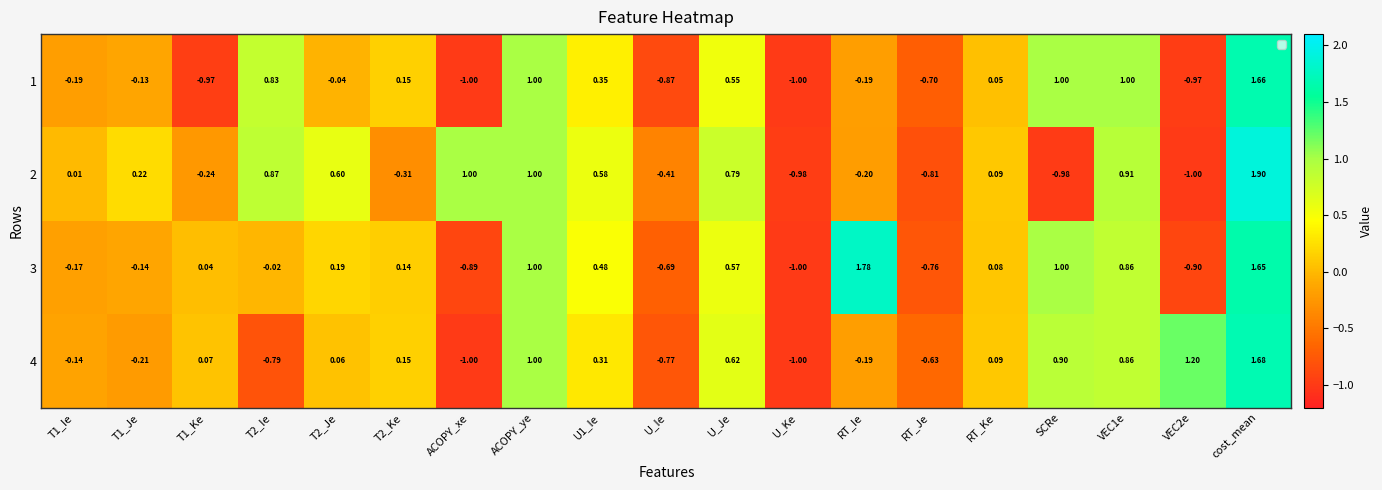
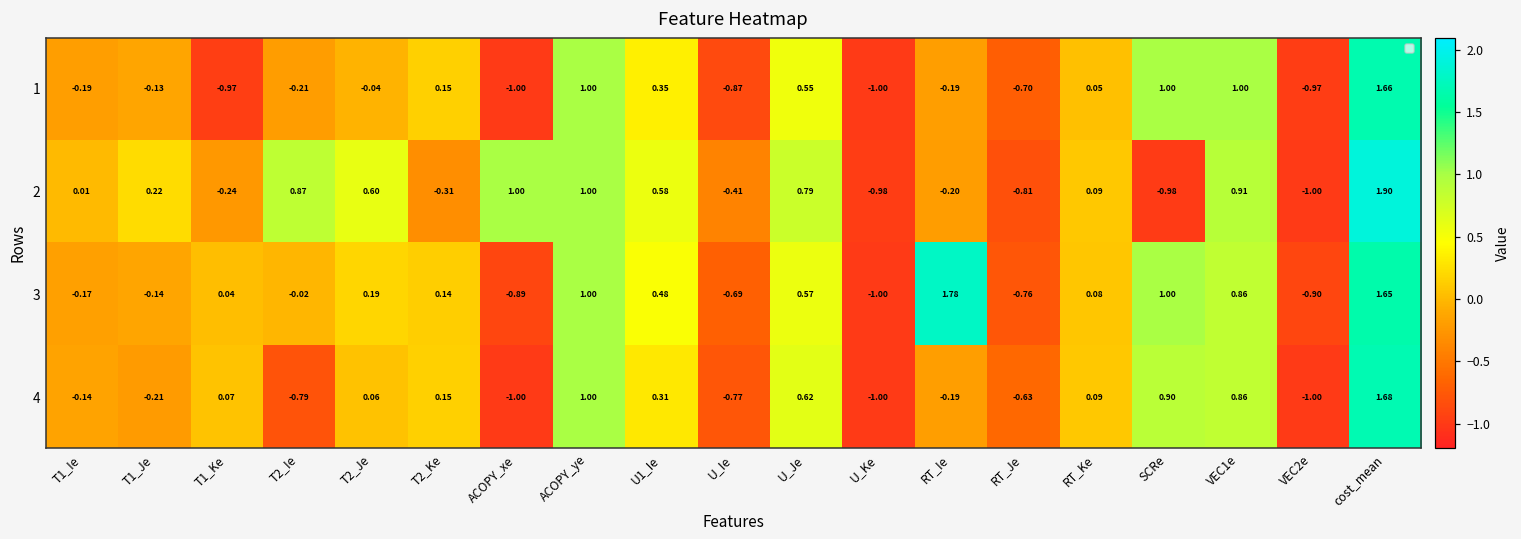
  {
    "1": {
      "T1_Ie": -0.19,
      "T1_Je": -0.13,
      "T1_Ke": -0.97,
-     "T2_Ie": 0.83,
+     "T2_Ie": -0.21,
      "T2_Je": -0.04,
      "T2_Ke": 0.15,
      "ACOPY_xe": -1.00,
      "ACOPY_ye": 1.00,
      "U1_Ie": 0.35,
      "U_Ie": -0.87,
      "U_Je": 0.55,
      "U_Ke": -1.00,
      "RT_Ie": -0.19,
      "RT_Je": -0.70,
      "RT_Ke": 0.05,
      "SCRe": 1.00,
      "VEC1e": 1.00,
      "VEC2e": -0.97,
      "cost_mean": 1.66
    },
    "2": {
      "T1_Ie": 0.01,
      "T1_Je": 0.22,
      "T1_Ke": -0.24,
      "T2_Ie": 0.87,
      "T2_Je": 0.60,
      "T2_Ke": -0.31,
      "ACOPY_xe": 1.00,
      "ACOPY_ye": 1.00,
      "U1_Ie": 0.58,
      "U_Ie": -0.41,
      "U_Je": 0.79,
      "U_Ke": -0.98,
      "RT_Ie": -0.20,
      "RT_Je": -0.81,
      "RT_Ke": 0.09,
      "SCRe": -0.98,
      "VEC1e": 0.91,
      "VEC2e": -1.00,
      "cost_mean": 1.90
    },
    "3": {
      "T1_Ie": -0.17,
      "T1_Je": -0.14,
      "T1_Ke": 0.04,
      "T2_Ie": -0.02,
      "T2_Je": 0.19,
      "T2_Ke": 0.14,
      "ACOPY_xe": -0.89,
      "ACOPY_ye": 1.00,
      "U1_Ie": 0.48,
      "U_Ie": -0.69,
      "U_Je": 0.57,
      "U_Ke": -1.00,
      "RT_Ie": 1.78,
      "RT_Je": -0.76,
      "RT_Ke": 0.08,
      "SCRe": 1.00,
      "VEC1e": 0.86,
      "VEC2e": -0.90,
      "cost_mean": 1.65
    },
    "4": {
      "T1_Ie": -0.14,
      "T1_Je": -0.21,
      "T1_Ke": 0.07,
      "T2_Ie": -0.79,
      "T2_Je": 0.06,
      "T2_Ke": 0.15,
      "ACOPY_xe": -1.00,
      "ACOPY_ye": 1.00,
      "U1_Ie": 0.31,
      "U_Ie": -0.77,
      "U_Je": 0.62,
      "U_Ke": -1.00,
      "RT_Ie": -0.19,
      "RT_Je": -0.63,
      "RT_Ke": 0.09,
      "SCRe": 0.90,
      "VEC1e": 0.86,
-     "VEC2e": 1.20,
+     "VEC2e": -1.00,
      "cost_mean": 1.68
    }
  }
